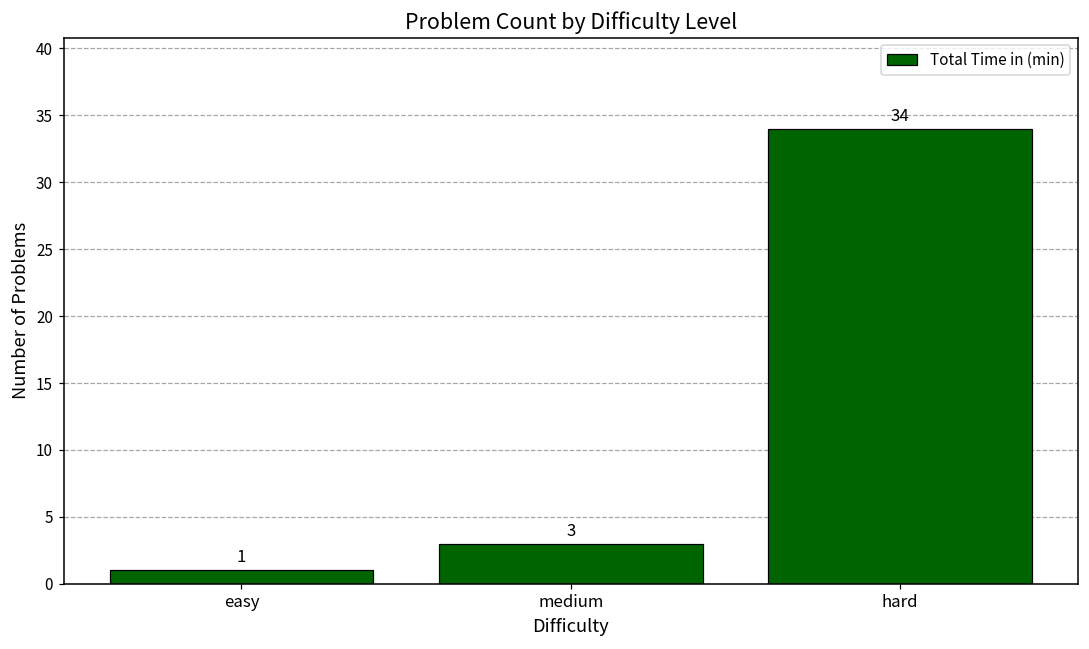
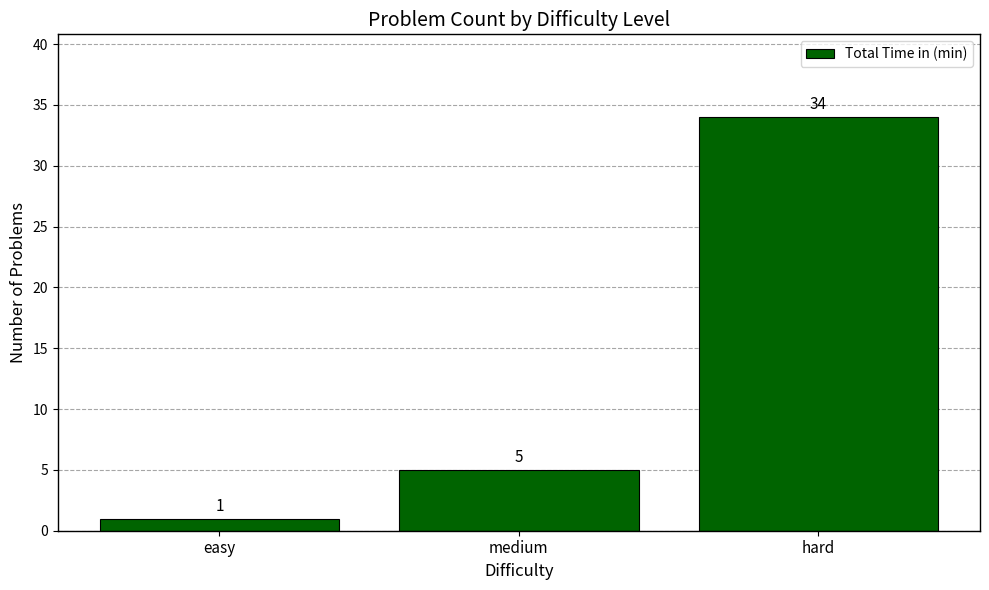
  {
    "easy": 1,
-   "medium": 3,
+   "medium": 5,
    "hard": 34
  }
